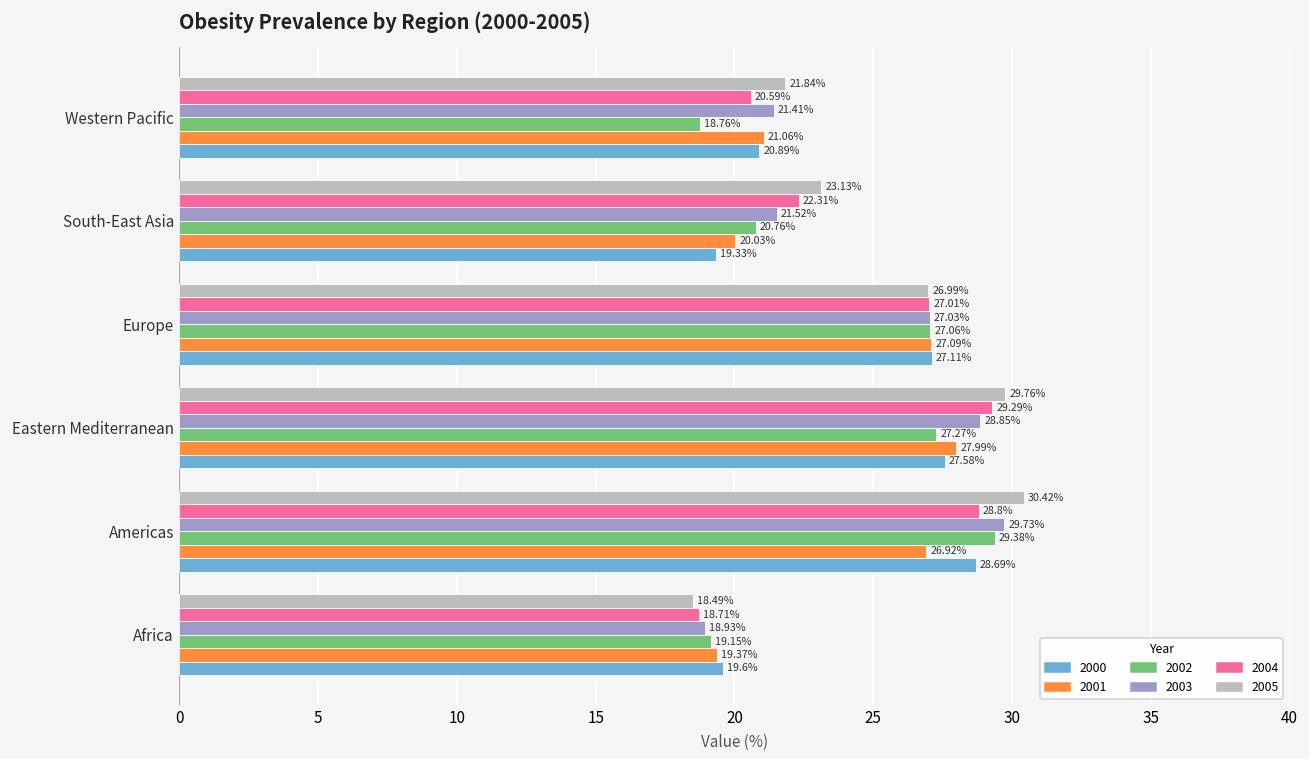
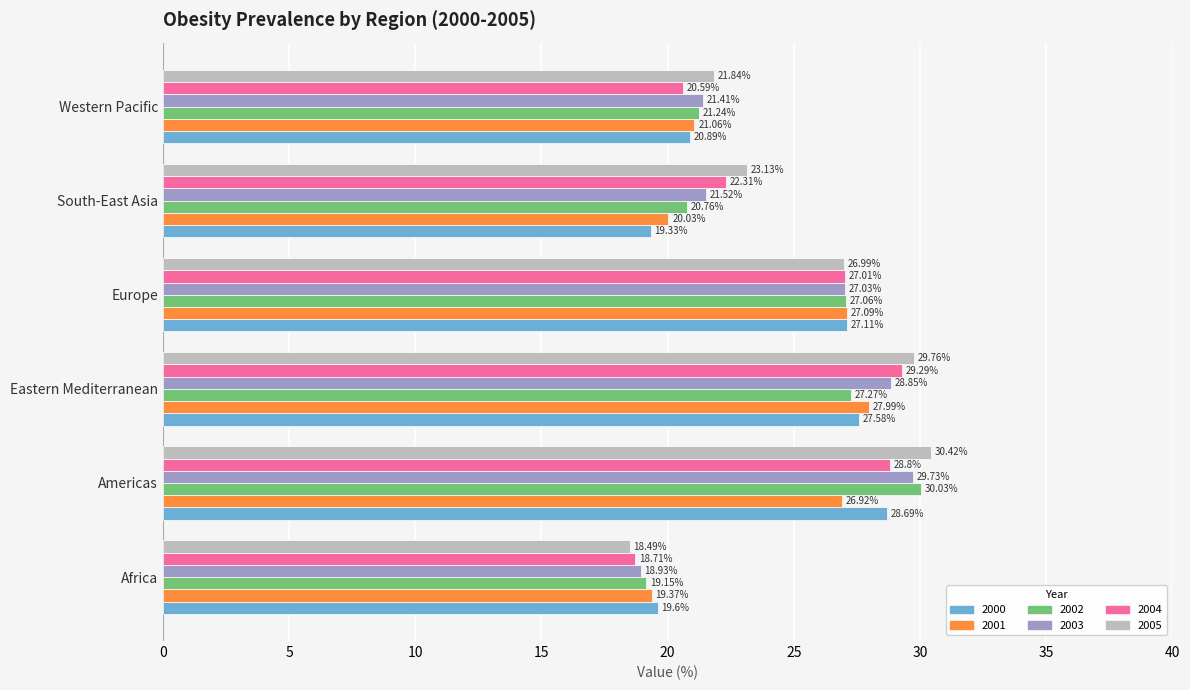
  {
    "2001": {
      "Western Pacific": "21.06%",
      "South-East Asia": "20.03%",
      "Europe": "27.09%",
      "Eastern Mediterranean": "27.99%",
      "Americas": "26.92%",
      "Africa": "19.37%"
    },
    "2002": {
-     "Western Pacific": "18.76%",
+     "Western Pacific": "21.24%",
      "South-East Asia": "20.76%",
      "Europe": "27.06%",
      "Eastern Mediterranean": "27.27%",
-     "Americas": "29.38%",
+     "Americas": "30.03%",
      "Africa": "19.15%"
    },
    "2004": {
      "Western Pacific": "20.59%",
      "South-East Asia": "22.31%",
      "Europe": "27.01%",
      "Eastern Mediterranean": "29.29%",
      "Americas": "28.8%",
      "Africa": "18.71%"
    }
  }
